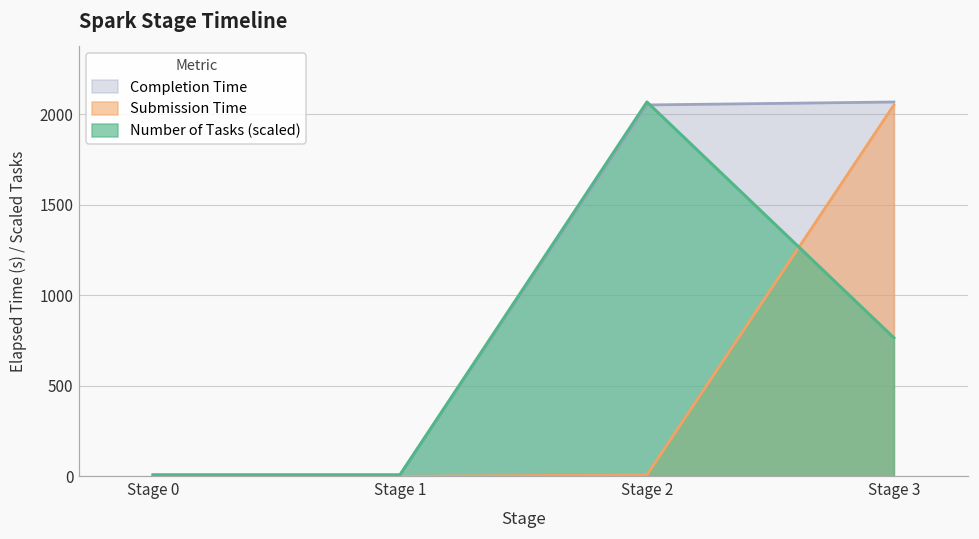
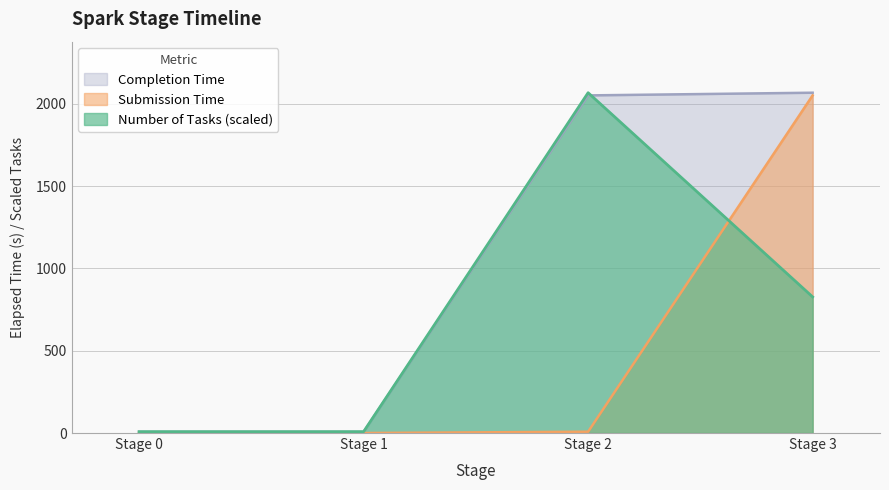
  {
    "Completion Time": {
      "Stage 2": 2050,
      "Stage 3": 2070
    },
    "Submission Time": {
      "Stage 2": 10,
      "Stage 3": 2050
    },
    "Number of Tasks (scaled)": {
      "Stage 2": 2070,
-     "Stage 3": 760
+     "Stage 3": 830
    }
  }
